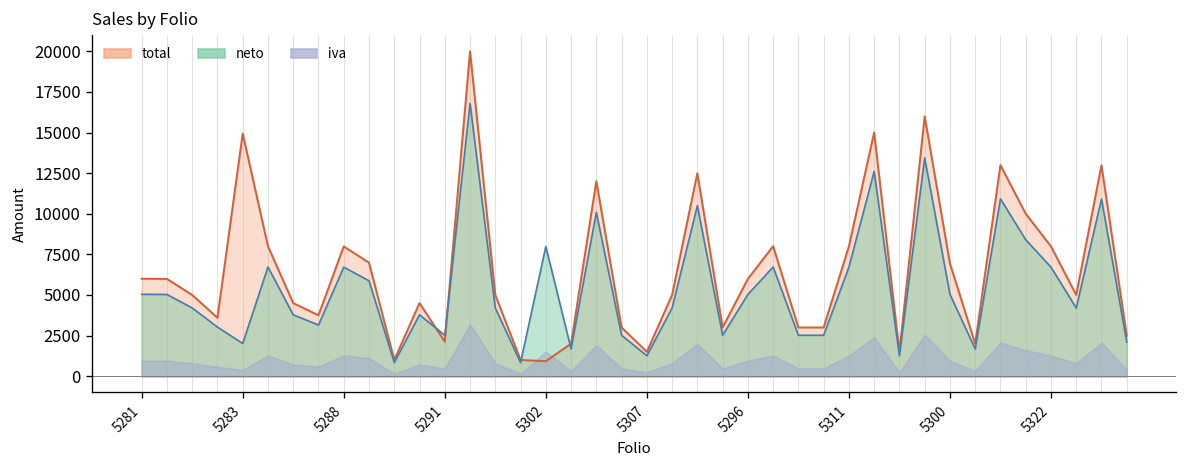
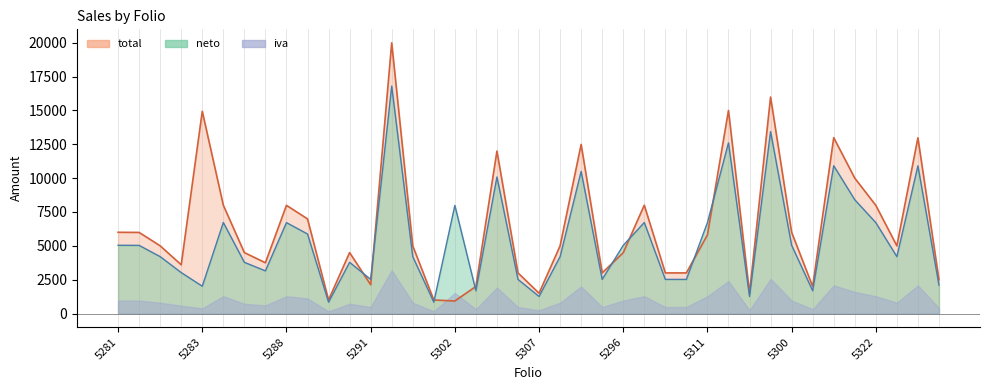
  {
    "total": {
      "5281": 6000,
      "5283": 14900,
      "5288": 8000,
      "5291": 2100,
      "5302": 900,
      "5307": 1500,
-     "5296": 6000,
-     "5311": 8000,
-     "5300": 6900,
+     "5296": 4500,
+     "5311": 5800,
+     "5300": 6000,
      "5322": 8000
    }
  }
